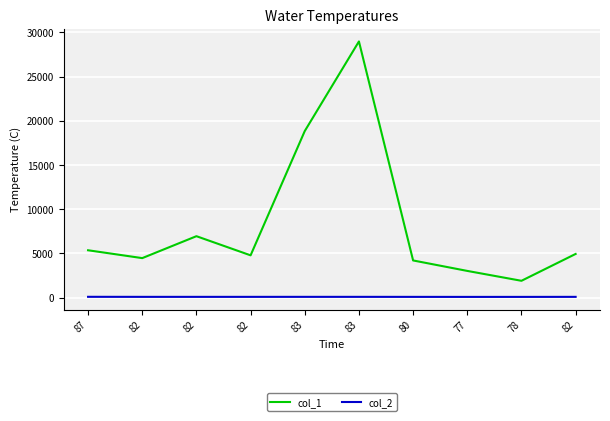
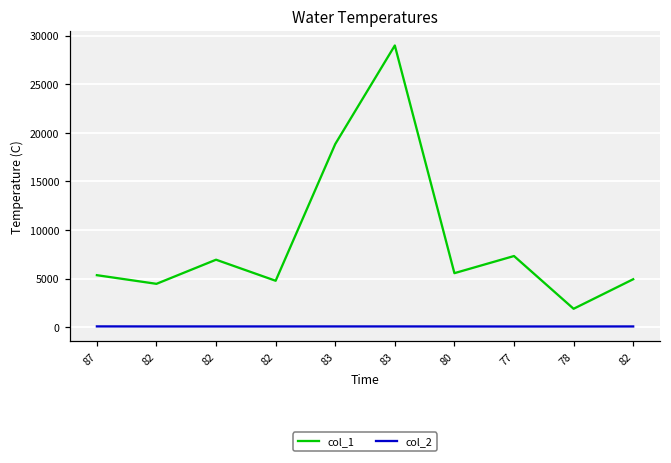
  {
    "col_1": {
      "87": 5000,
-     "80": 4000,
-     "77": 3000,
+     "80": 6000,
+     "77": 7000,
      "78": 2000
    },
    "col_2": {
      "87": 0,
      "80": 0,
      "77": 0,
      "78": 0
    }
  }
